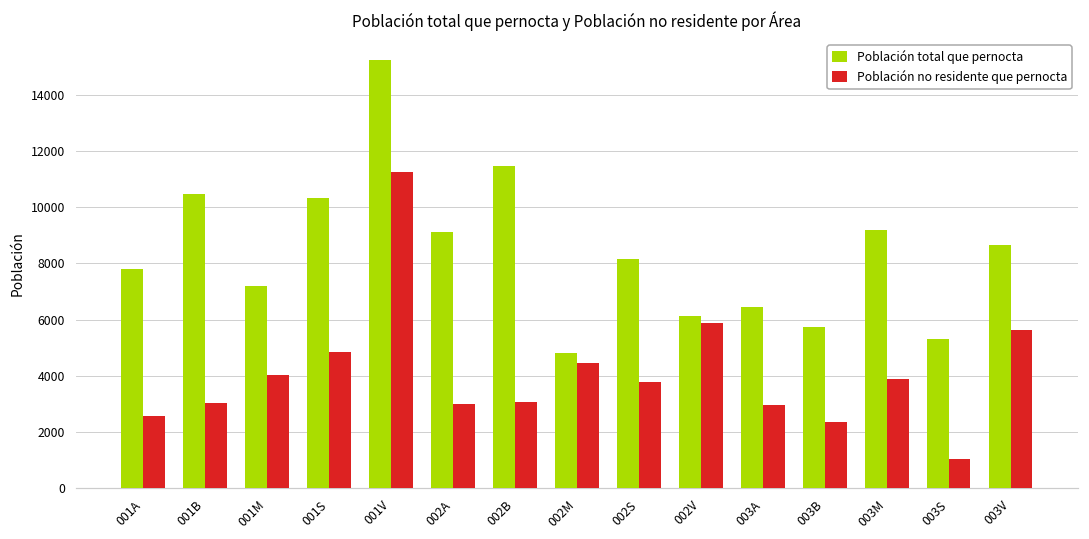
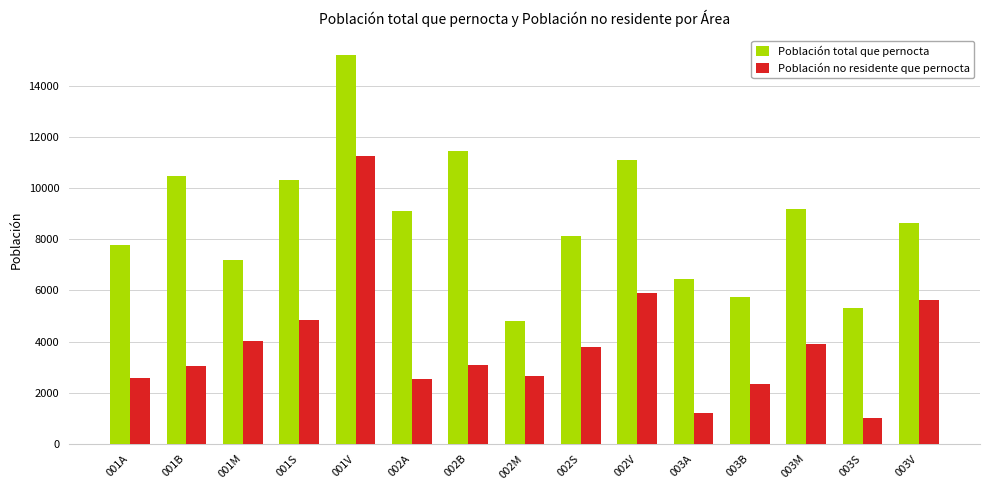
  {
    "Población total que pernocta": {
      "001A": 7800,
      "001B": 10500,
      "001M": 7200,
      "001S": 10300,
      "001V": 15200,
      "002A": 9100,
      "002B": 11500,
      "002M": 4800,
      "002S": 8100,
-     "002V": 6100,
+     "002V": 11100,
      "003A": 6400,
      "003B": 5700,
      "003M": 9200,
      "003S": 5300,
      "003V": 8600
    },
    "Población no residente que pernocta": {
      "001A": 2600,
      "001B": 3000,
      "001M": 4000,
      "001S": 4800,
      "001V": 11200,
-     "002A": 3000,
+     "002A": 2500,
      "002B": 3100,
-     "002M": 4500,
+     "002M": 2700,
      "002S": 3800,
      "002V": 5900,
-     "003A": 2900,
+     "003A": 1200,
      "003B": 2300,
      "003M": 3900,
      "003S": 1000,
      "003V": 5600
    }
  }
